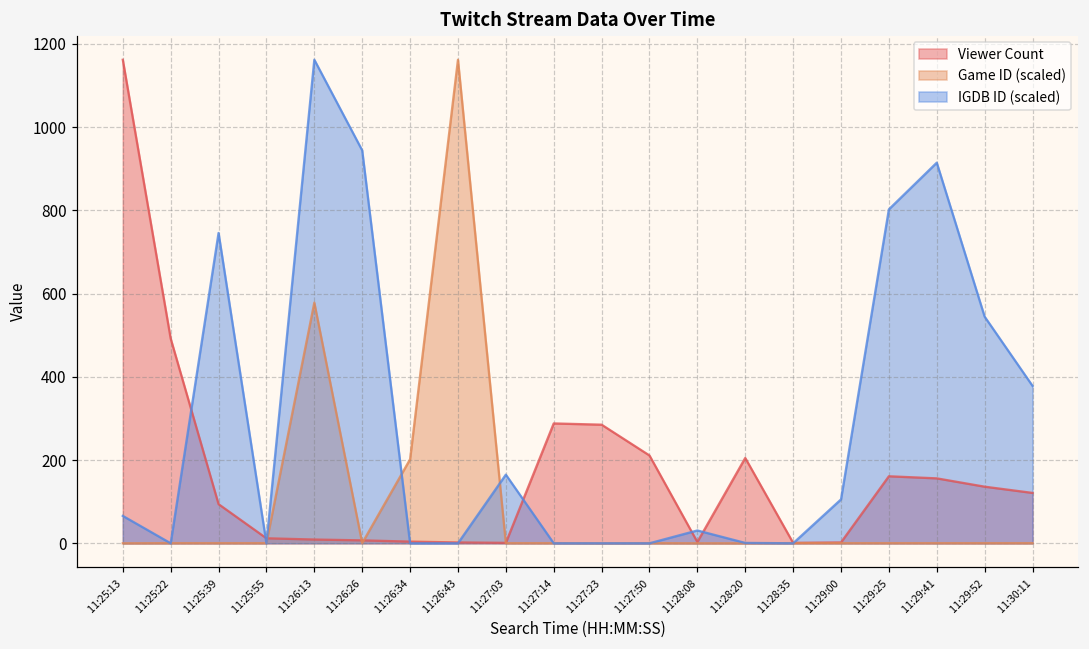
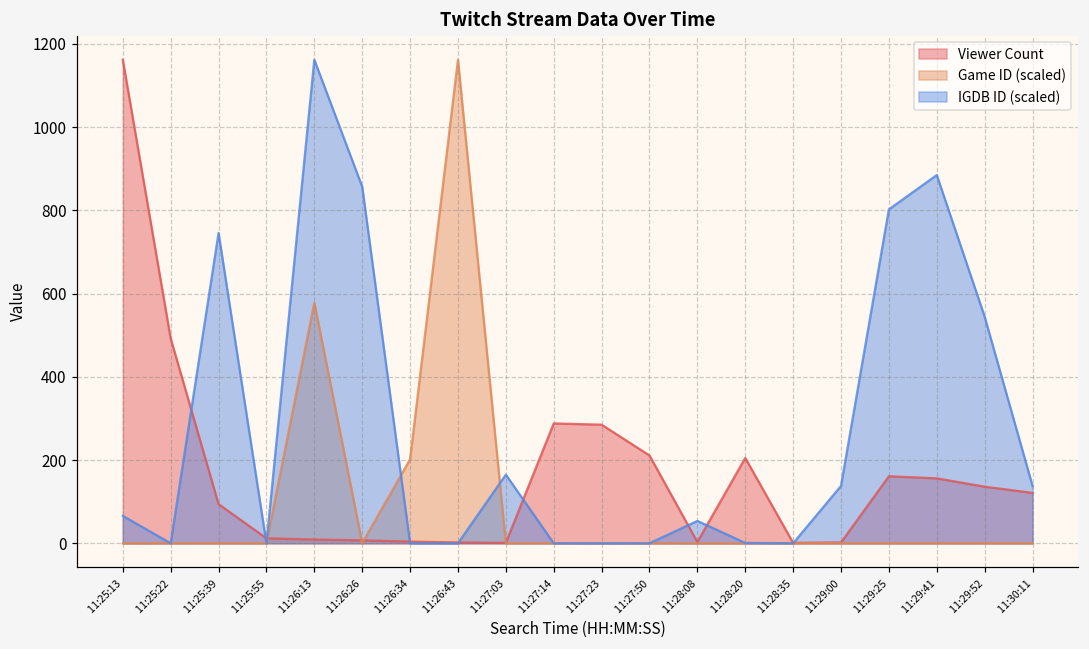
  {
    "IGDB ID (scaled)": {
      "11:25:13": 70,
      "11:25:39": 750,
      "11:26:13": 1160,
-     "11:26:26": 940,
+     "11:26:26": 860,
      "11:27:03": 160,
-     "11:28:08": 30,
-     "11:29:00": 110,
+     "11:28:08": 50,
+     "11:29:00": 140,
      "11:29:25": 800,
-     "11:29:41": 910,
+     "11:29:41": 880,
      "11:29:52": 540,
-     "11:30:11": 380
+     "11:30:11": 140
    }
  }
